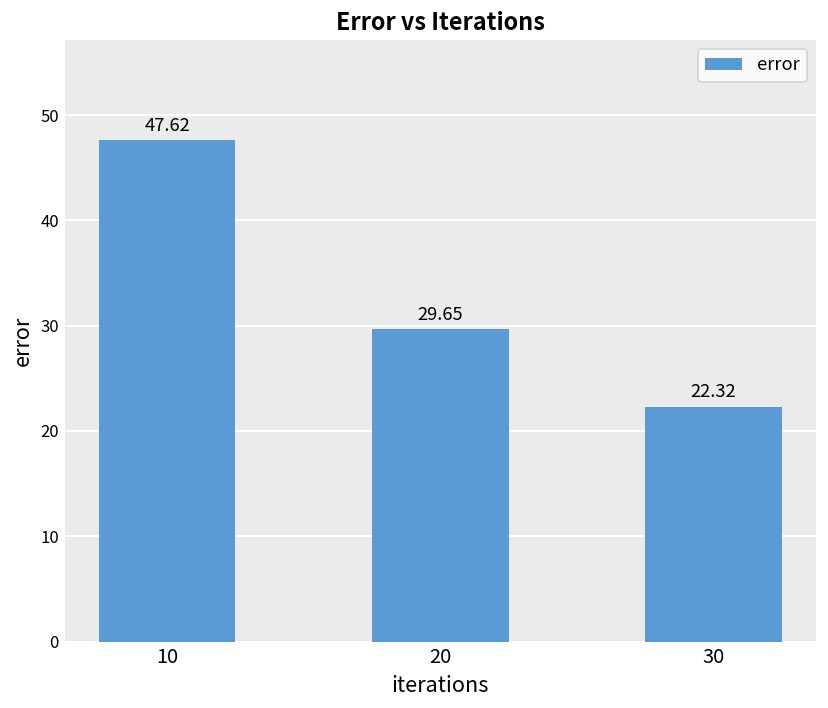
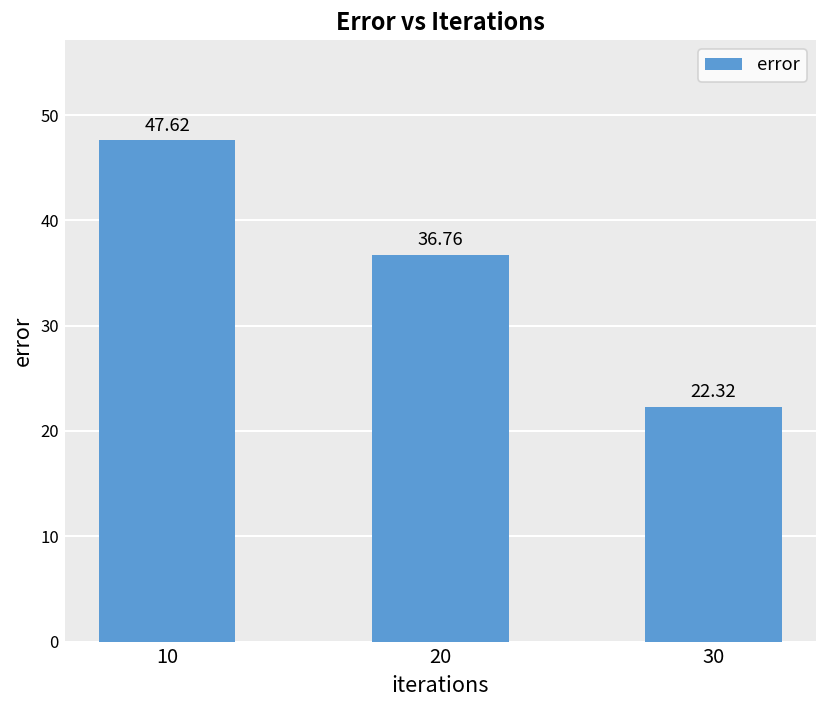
  {
    "10": 47.62,
-   "20": 29.65,
+   "20": 36.76,
    "30": 22.32
  }
